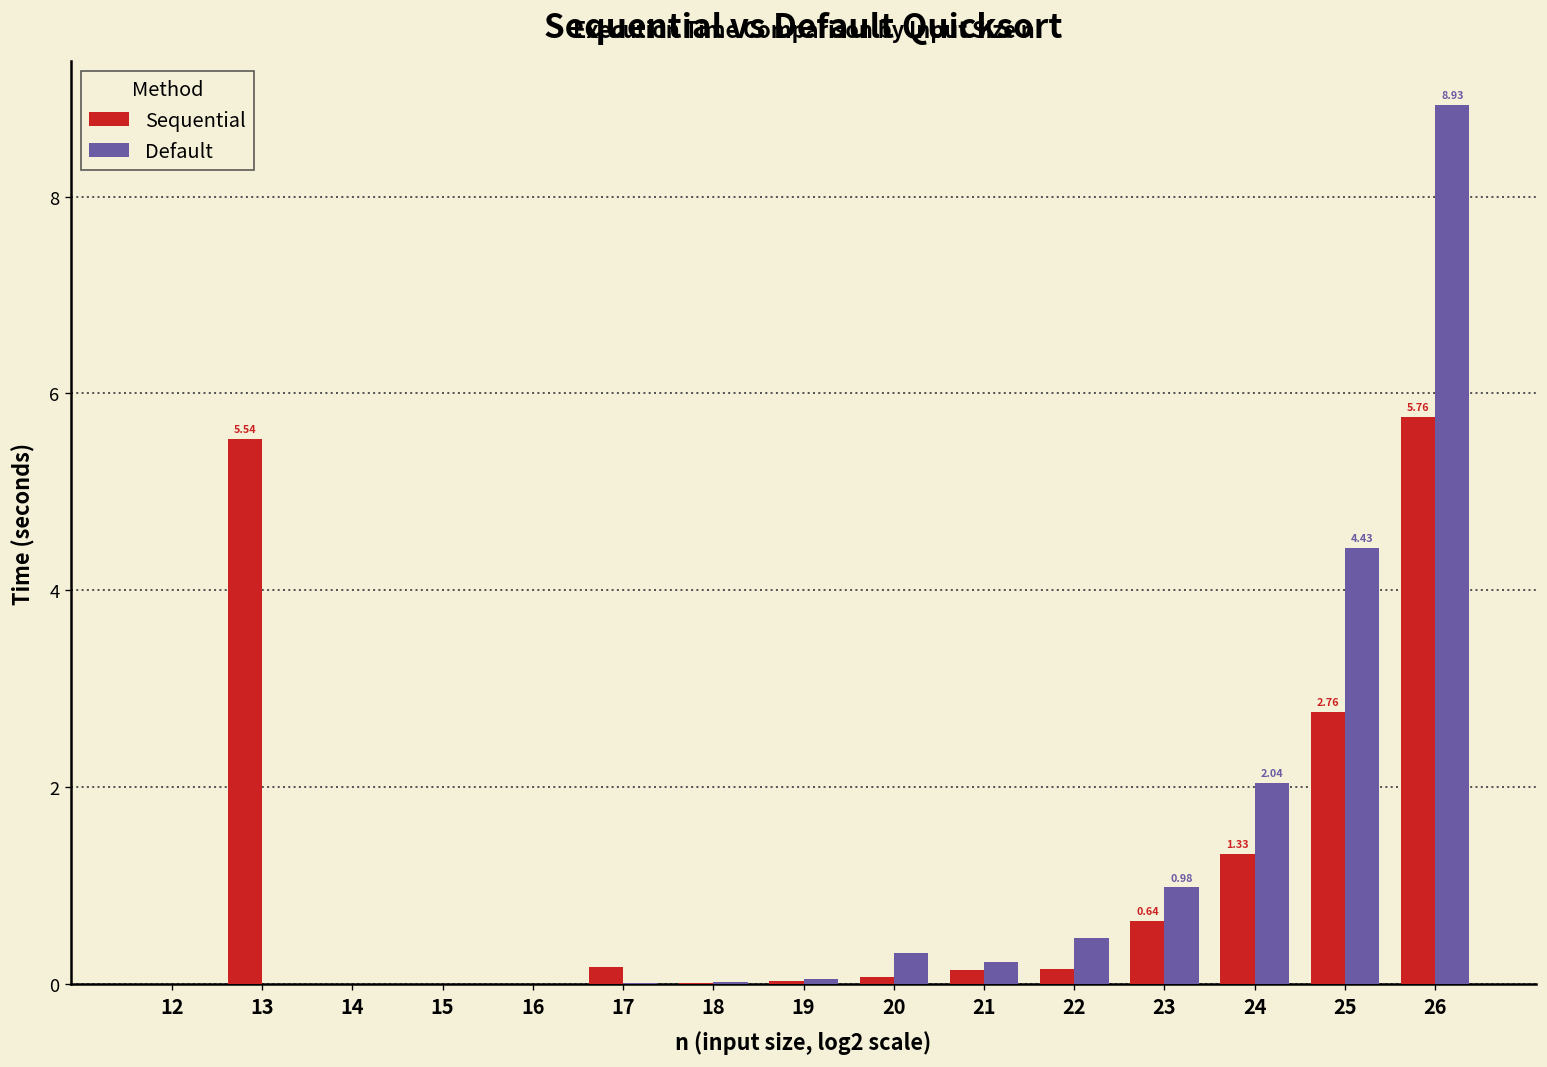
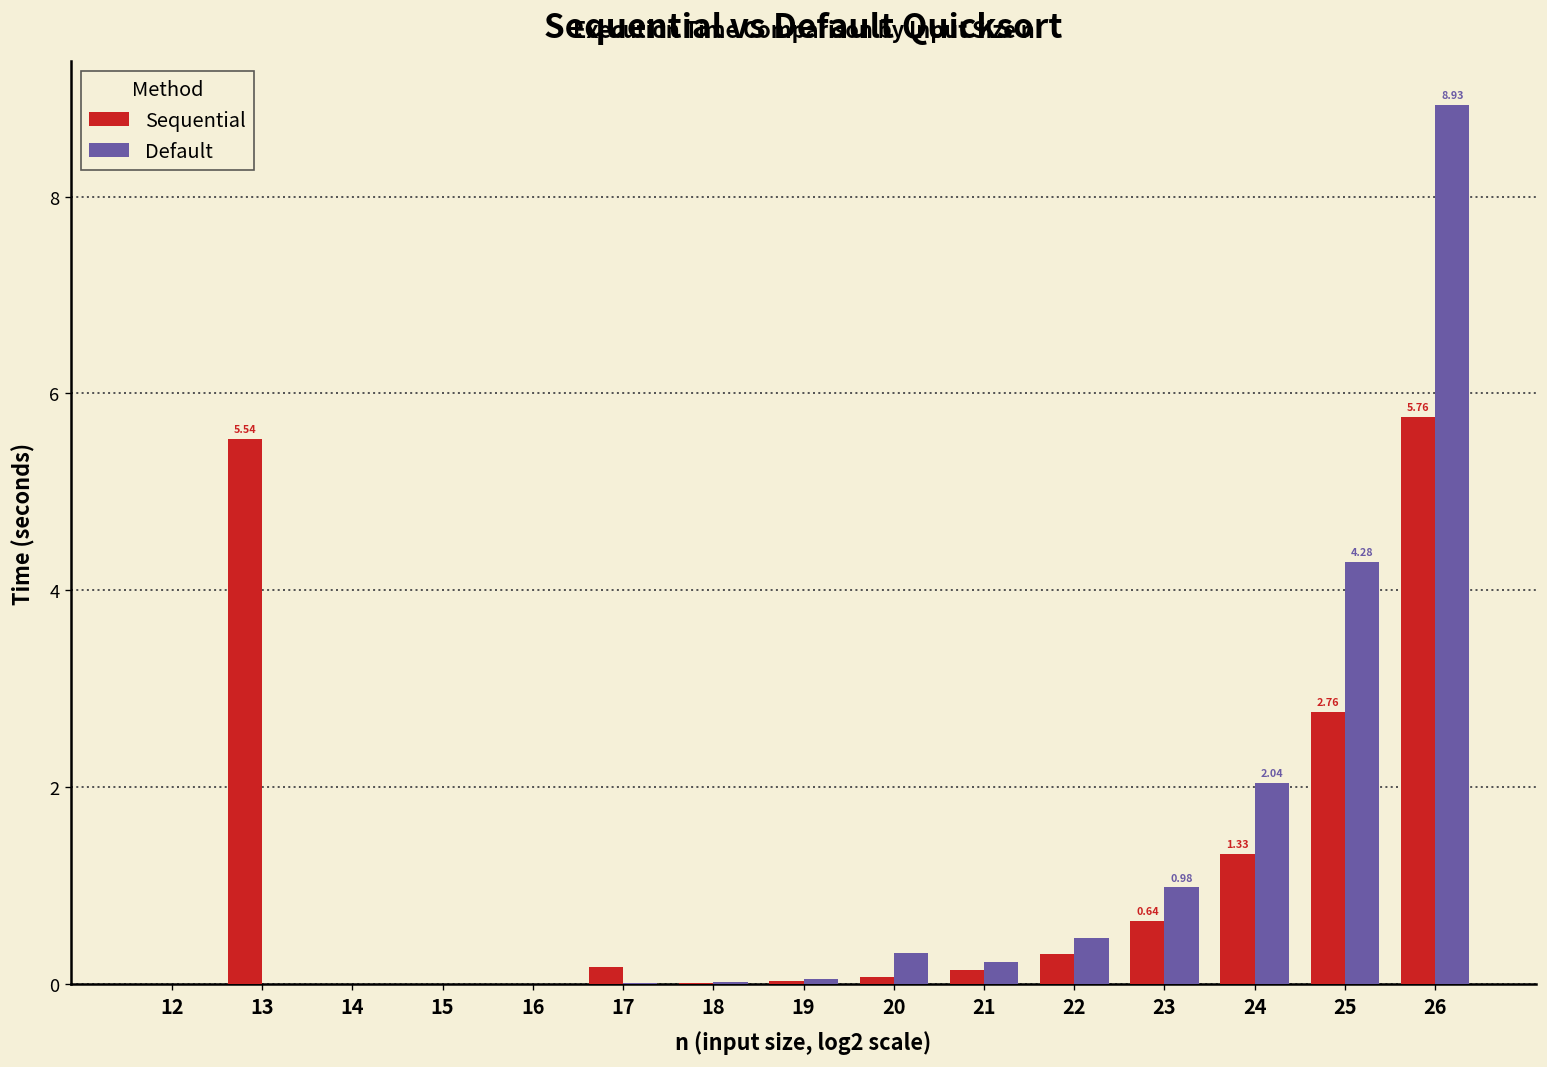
  {
    "Sequential": {
      "17": 0.2,
      "19": 0.0,
      "20": 0.1,
      "21": 0.1,
-     "22": 0.2
+     "22": 0.3
    },
    "Default": {
      "23": 0.98,
      "24": 2.04,
-     "25": 4.43,
+     "25": 4.28,
      "26": 8.93
    }
  }
